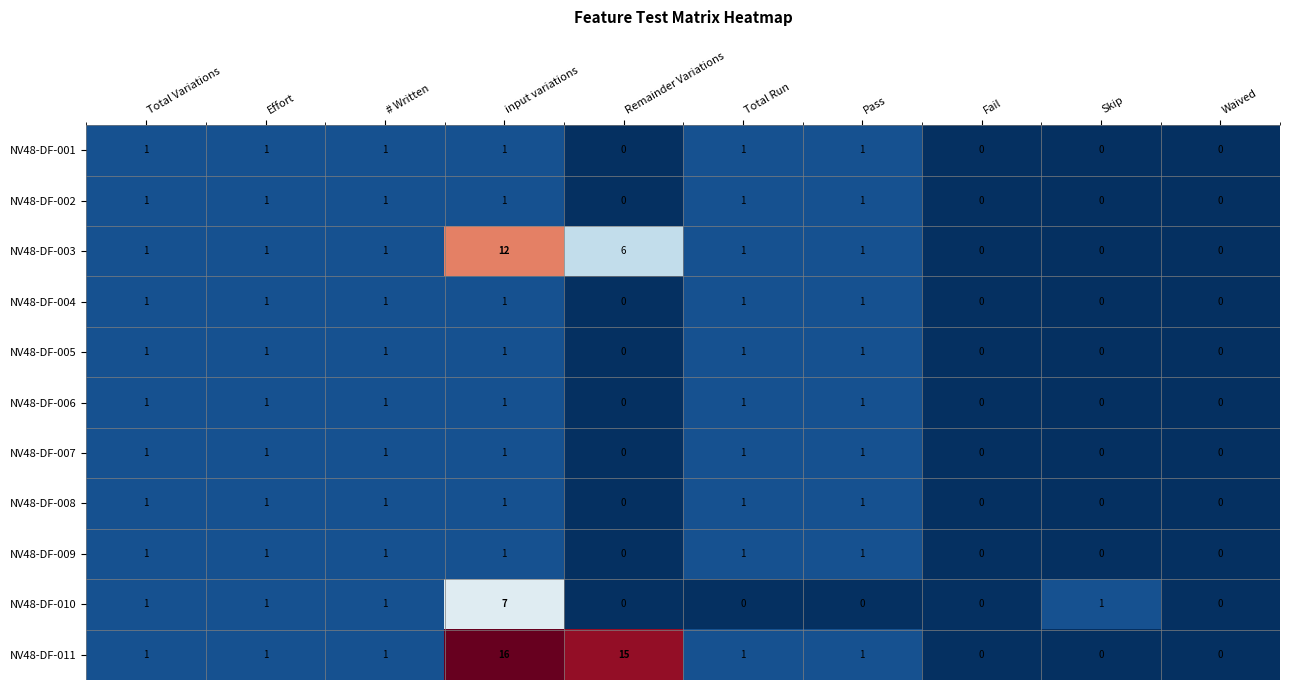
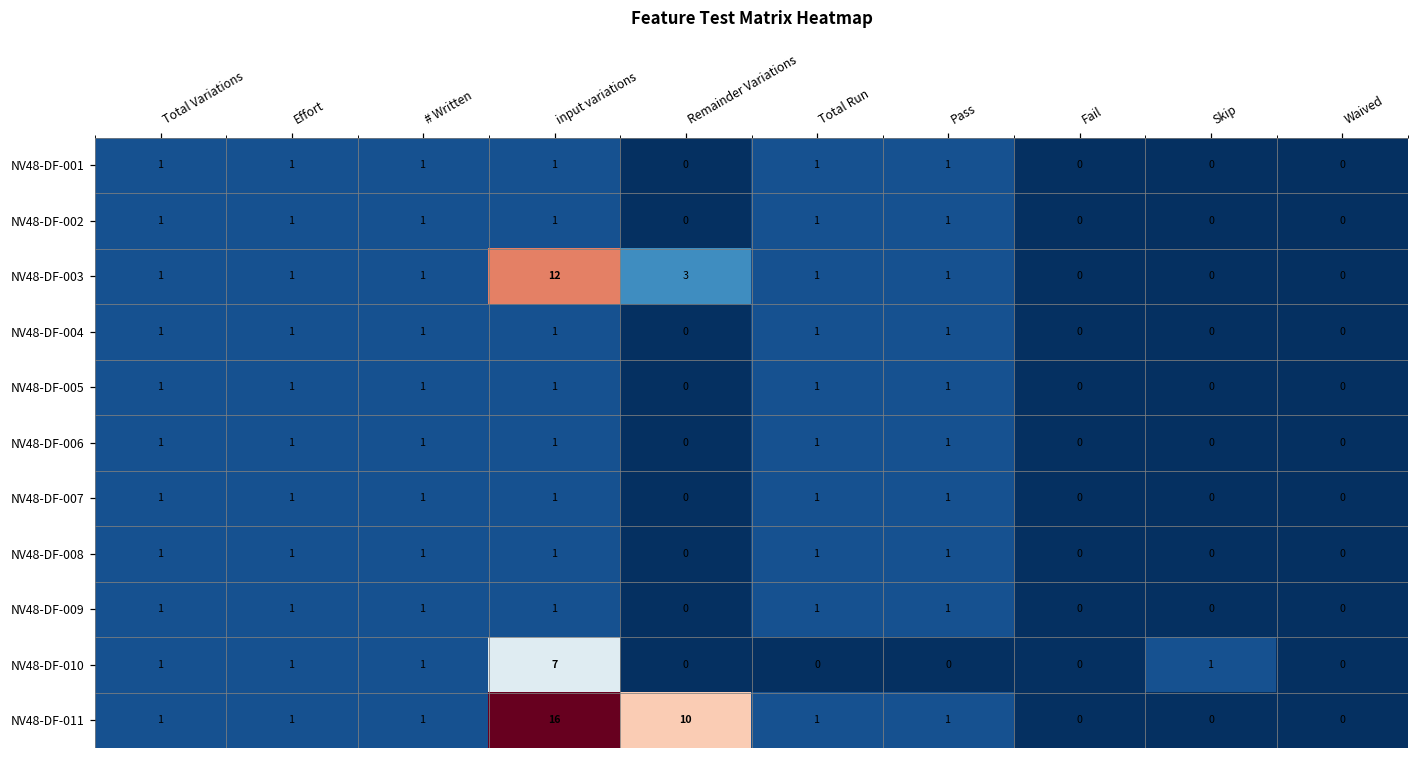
  {
    "NV48-DF-001": {
      "Total Variations": 1,
      "Effort": 1,
      "# Written": 1,
      "input variations": 1,
      "Remainder Variations": 0,
      "Total Run": 1,
      "Pass": 1,
      "Fail": 0,
      "Skip": 0,
      "Waived": 0
    },
    "NV48-DF-002": {
      "Total Variations": 1,
      "Effort": 1,
      "# Written": 1,
      "input variations": 1,
      "Remainder Variations": 0,
      "Total Run": 1,
      "Pass": 1,
      "Fail": 0,
      "Skip": 0,
      "Waived": 0
    },
    "NV48-DF-003": {
      "Total Variations": 1,
      "Effort": 1,
      "# Written": 1,
      "input variations": 12,
-     "Remainder Variations": 6,
+     "Remainder Variations": 3,
      "Total Run": 1,
      "Pass": 1,
      "Fail": 0,
      "Skip": 0,
      "Waived": 0
    },
    "NV48-DF-004": {
      "Total Variations": 1,
      "Effort": 1,
      "# Written": 1,
      "input variations": 1,
      "Remainder Variations": 0,
      "Total Run": 1,
      "Pass": 1,
      "Fail": 0,
      "Skip": 0,
      "Waived": 0
    },
    "NV48-DF-005": {
      "Total Variations": 1,
      "Effort": 1,
      "# Written": 1,
      "input variations": 1,
      "Remainder Variations": 0,
      "Total Run": 1,
      "Pass": 1,
      "Fail": 0,
      "Skip": 0,
      "Waived": 0
    },
    "NV48-DF-006": {
      "Total Variations": 1,
      "Effort": 1,
      "# Written": 1,
      "input variations": 1,
      "Remainder Variations": 0,
      "Total Run": 1,
      "Pass": 1,
      "Fail": 0,
      "Skip": 0,
      "Waived": 0
    },
    "NV48-DF-007": {
      "Total Variations": 1,
      "Effort": 1,
      "# Written": 1,
      "input variations": 1,
      "Remainder Variations": 0,
      "Total Run": 1,
      "Pass": 1,
      "Fail": 0,
      "Skip": 0,
      "Waived": 0
    },
    "NV48-DF-008": {
      "Total Variations": 1,
      "Effort": 1,
      "# Written": 1,
      "input variations": 1,
      "Remainder Variations": 0,
      "Total Run": 1,
      "Pass": 1,
      "Fail": 0,
      "Skip": 0,
      "Waived": 0
    },
    "NV48-DF-009": {
      "Total Variations": 1,
      "Effort": 1,
      "# Written": 1,
      "input variations": 1,
      "Remainder Variations": 0,
      "Total Run": 1,
      "Pass": 1,
      "Fail": 0,
      "Skip": 0,
      "Waived": 0
    },
    "NV48-DF-010": {
      "Total Variations": 1,
      "Effort": 1,
      "# Written": 1,
      "input variations": 7,
      "Remainder Variations": 0,
      "Total Run": 0,
      "Pass": 0,
      "Fail": 0,
      "Skip": 1,
      "Waived": 0
    },
    "NV48-DF-011": {
      "Total Variations": 1,
      "Effort": 1,
      "# Written": 1,
      "input variations": 16,
-     "Remainder Variations": 15,
+     "Remainder Variations": 10,
      "Total Run": 1,
      "Pass": 1,
      "Fail": 0,
      "Skip": 0,
      "Waived": 0
    }
  }
